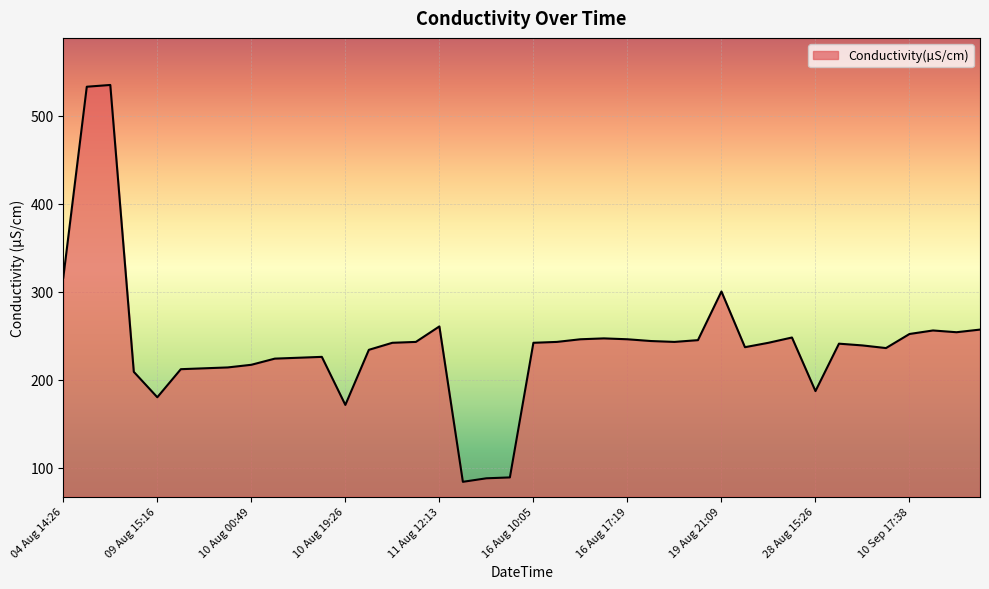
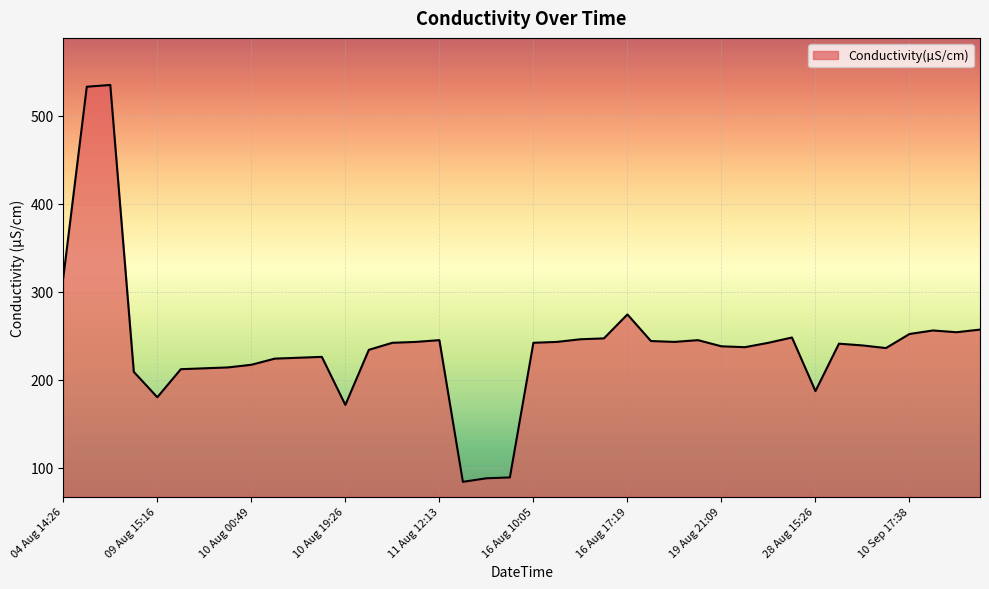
  {
    "04 Aug 14:26": 320,
    "09 Aug 15:16": 180,
    "10 Aug 00:49": 220,
    "10 Aug 19:26": 170,
-   "11 Aug 12:13": 260,
+   "11 Aug 12:13": 250,
    "16 Aug 10:05": 240,
-   "16 Aug 17:19": 250,
-   "19 Aug 21:09": 300,
+   "16 Aug 17:19": 270,
+   "19 Aug 21:09": 240,
    "28 Aug 15:26": 190,
    "10 Sep 17:38": 250
  }
